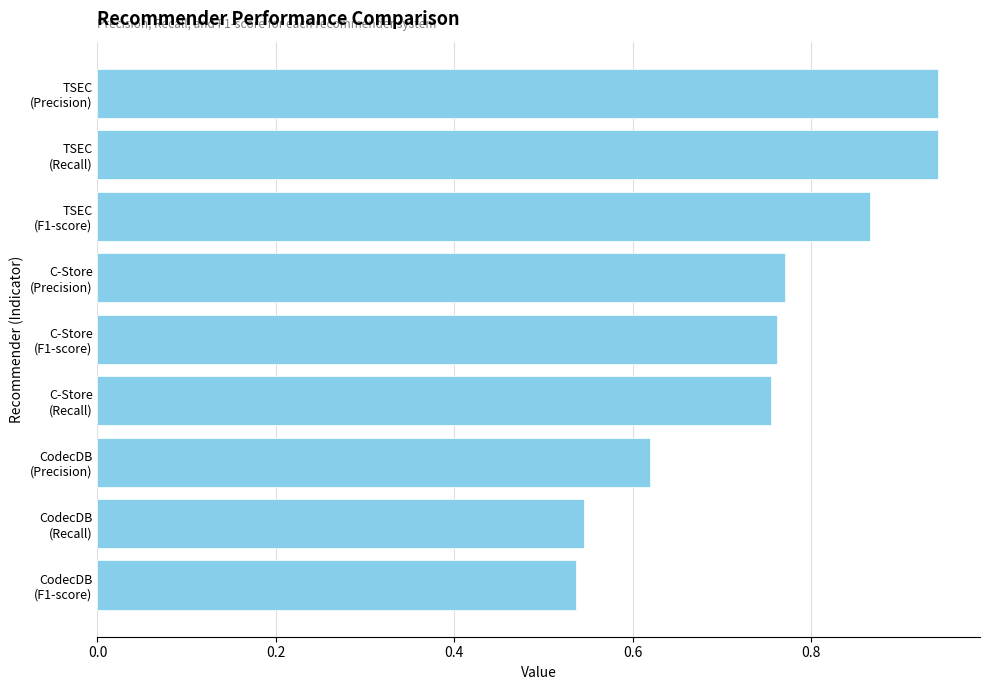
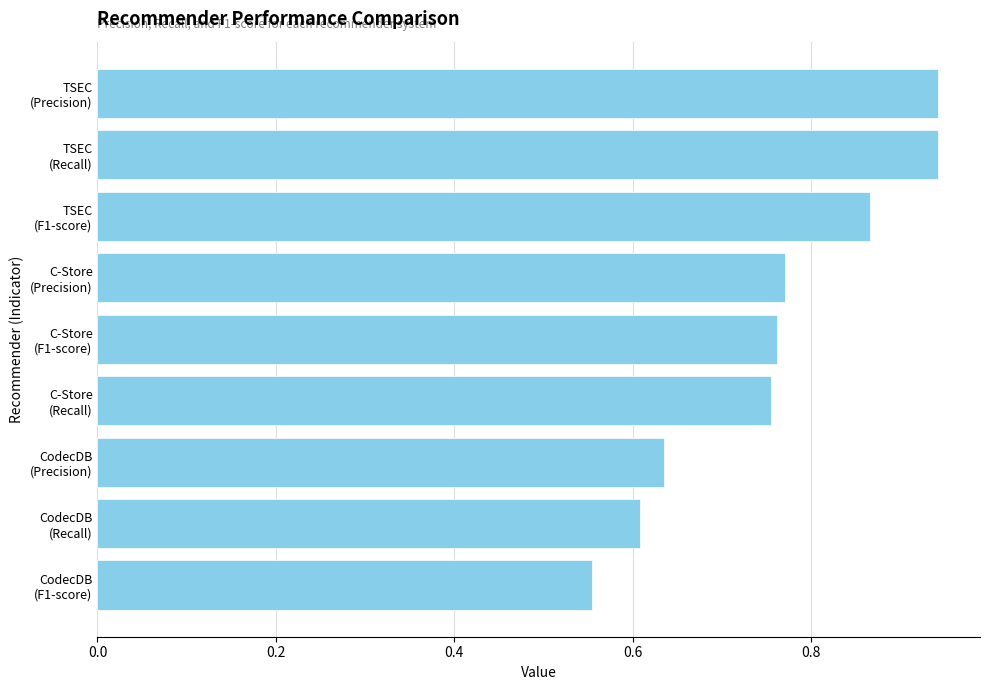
  {
    "TSEC (Precision)": 0.94,
    "TSEC (Recall)": 0.94,
    "TSEC (F1-score)": 0.87,
    "C-Store (Precision)": 0.77,
    "C-Store (F1-score)": 0.76,
    "C-Store (Recall)": 0.76,
-   "CodecDB (Precision)": 0.62,
-   "CodecDB (Recall)": 0.55,
-   "CodecDB (F1-score)": 0.54
+   "CodecDB (Precision)": 0.64,
+   "CodecDB (Recall)": 0.61,
+   "CodecDB (F1-score)": 0.55
  }
